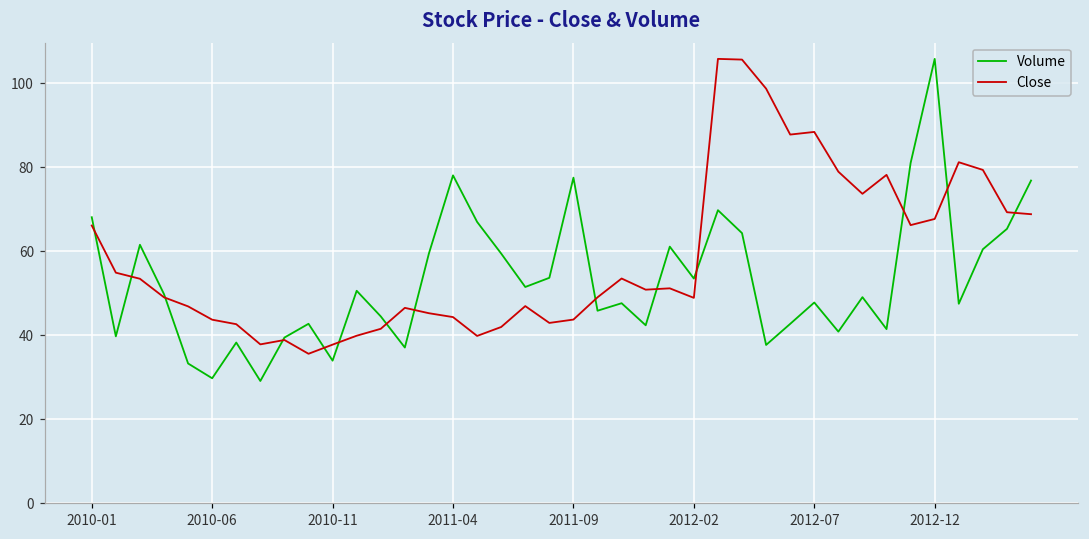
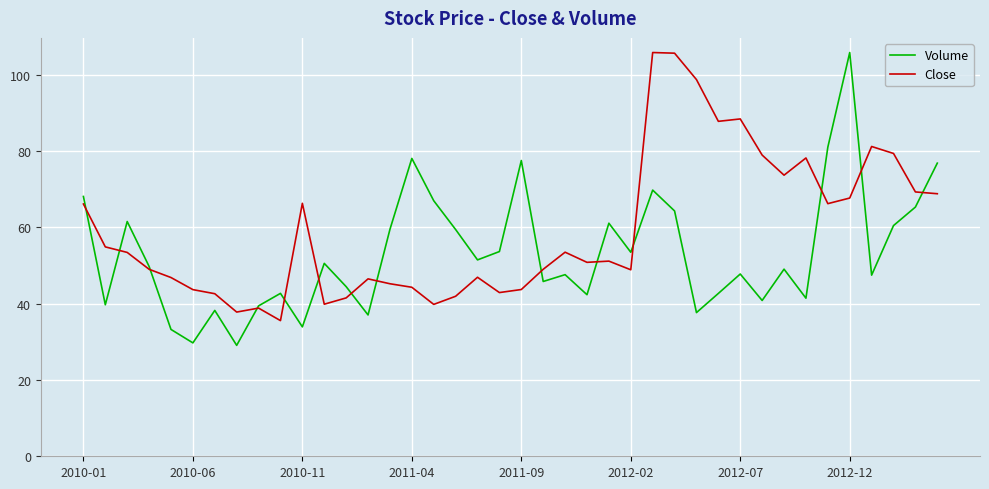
  {
    "Volume": {
      "2010-01": 68,
      "2010-06": 30,
      "2010-11": 34,
      "2011-04": 78,
      "2011-09": 78,
      "2012-02": 53,
      "2012-07": 48,
      "2012-12": 106
    },
    "Close": {
      "2010-01": 66,
      "2010-06": 44,
-     "2010-11": 38,
+     "2010-11": 66,
      "2011-04": 44,
      "2011-09": 44,
      "2012-02": 49,
      "2012-07": 88,
      "2012-12": 68
    }
  }
